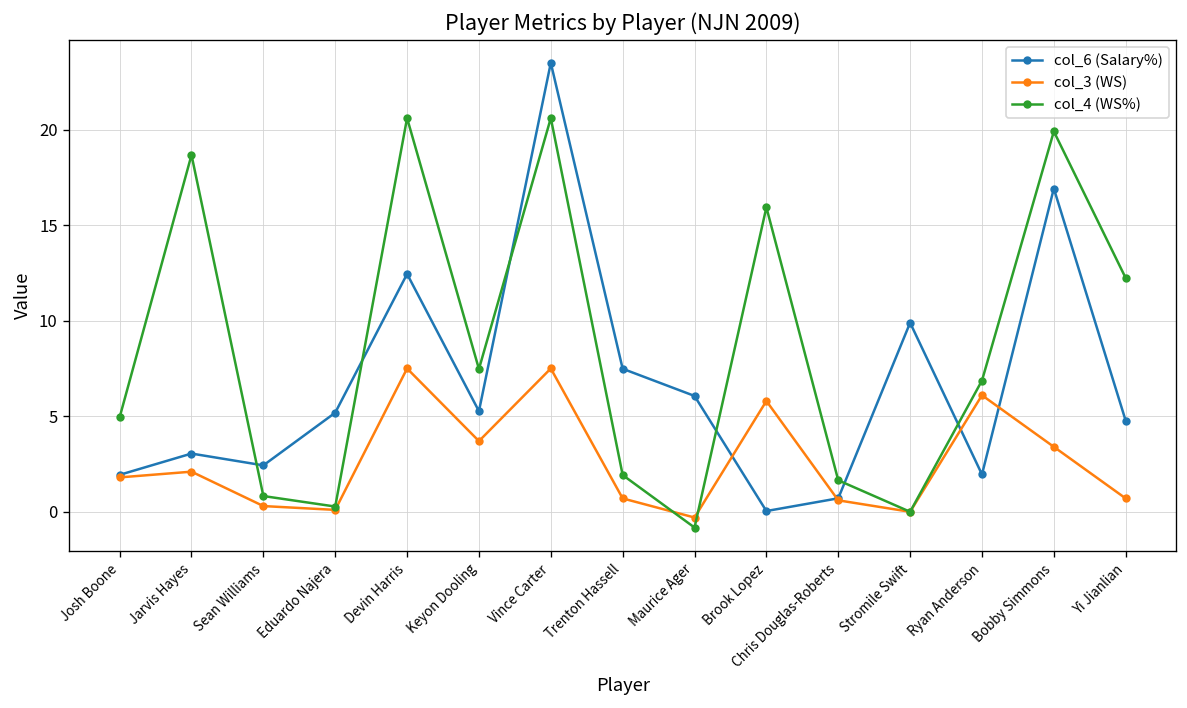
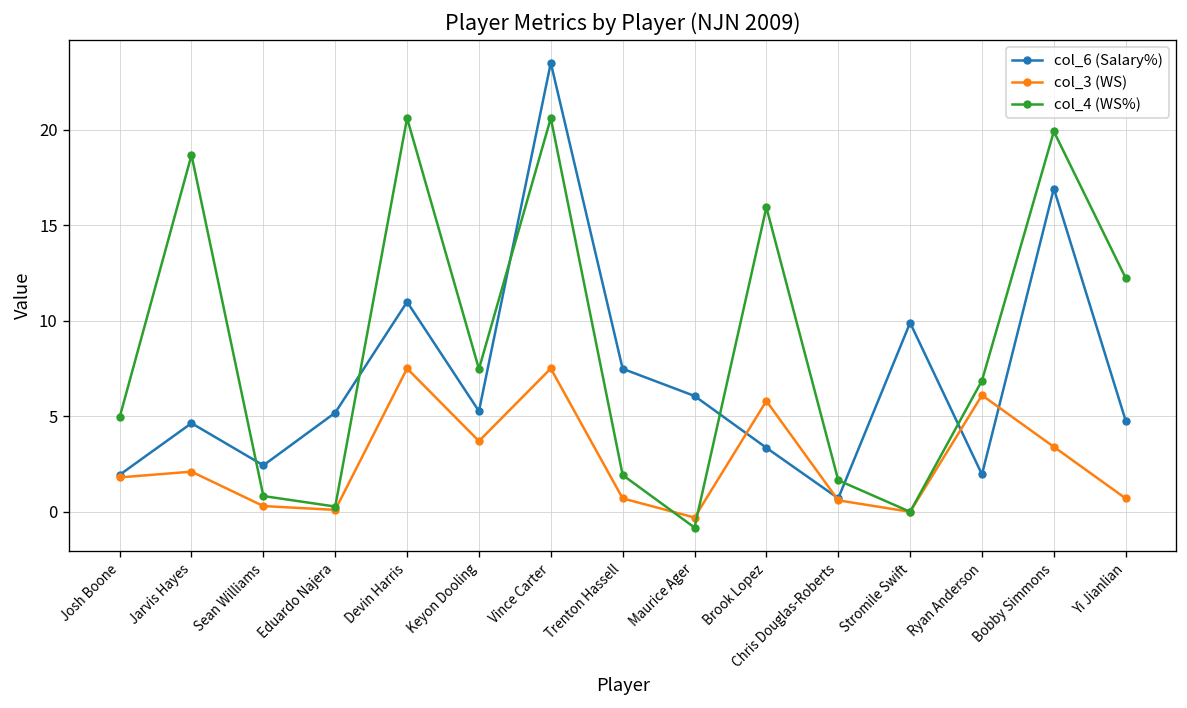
  {
    "col_6 (Salary%)": {
-     "Jarvis Hayes": 3.0,
+     "Jarvis Hayes": 4.6,
      "Sean Williams": 2.4,
      "Eduardo Najera": 5.2,
-     "Devin Harris": 12.4,
+     "Devin Harris": 11.0,
      "Keyon Dooling": 5.3,
      "Vince Carter": 23.5,
      "Trenton Hassell": 7.5,
      "Maurice Ager": 6.1,
-     "Brook Lopez": 0.0,
+     "Brook Lopez": 3.3,
      "Stromile Swift": 9.9,
      "Ryan Anderson": 2.0,
      "Bobby Simmons": 16.9,
      "Yi Jianlian": 4.8
    },
    "col_3 (WS)": {
      "Jarvis Hayes": 2.1,
      "Sean Williams": 0.3,
      "Eduardo Najera": 0.1,
      "Devin Harris": 7.5,
      "Keyon Dooling": 3.7,
      "Vince Carter": 7.5,
      "Trenton Hassell": 0.7,
      "Maurice Ager": -0.3,
      "Brook Lopez": 5.8,
      "Ryan Anderson": 6.1,
      "Bobby Simmons": 3.4,
      "Yi Jianlian": 0.7
    },
    "col_4 (WS%)": {
      "Josh Boone": 4.9,
      "Jarvis Hayes": 18.7,
      "Sean Williams": 0.8,
      "Eduardo Najera": 0.3,
      "Devin Harris": 20.6,
      "Keyon Dooling": 7.5,
      "Vince Carter": 20.6,
      "Trenton Hassell": 1.9,
      "Maurice Ager": -0.8,
      "Brook Lopez": 15.9,
      "Chris Douglas-Roberts": 1.6,
      "Ryan Anderson": 6.9,
      "Bobby Simmons": 19.9,
      "Yi Jianlian": 12.2
    }
  }
